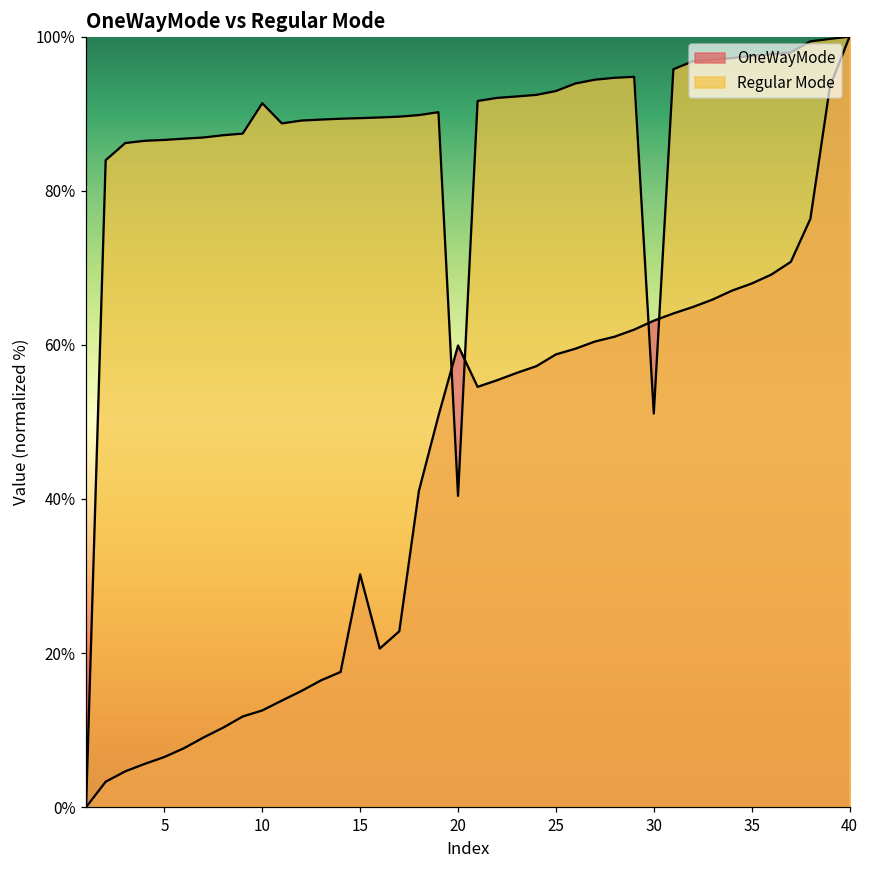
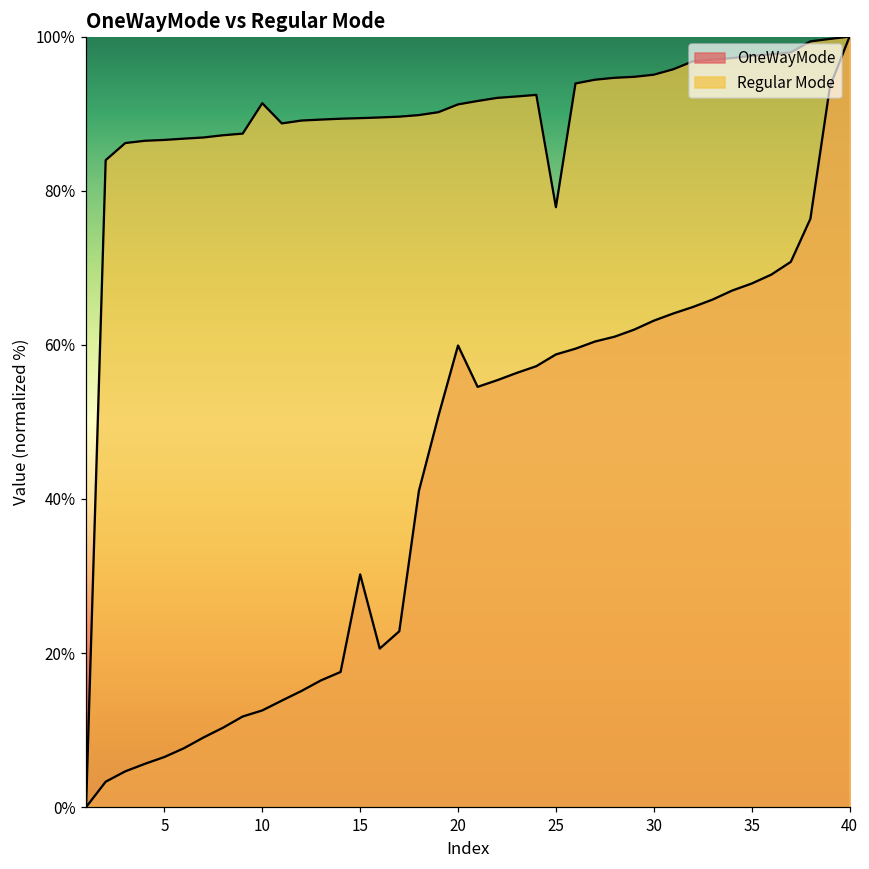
  {
    "OneWayMode": {
      "5": "7%",
      "10": "13%",
      "15": "30%",
      "20": "60%",
      "25": "59%",
      "30": "63%",
      "35": "68%"
    },
    "Regular Mode": {
      "5": "87%",
      "10": "91%",
      "15": "89%",
-     "20": "40%",
-     "25": "93%",
-     "30": "51%"
+     "20": "91%",
+     "25": "78%",
+     "30": "95%"
    }
  }
